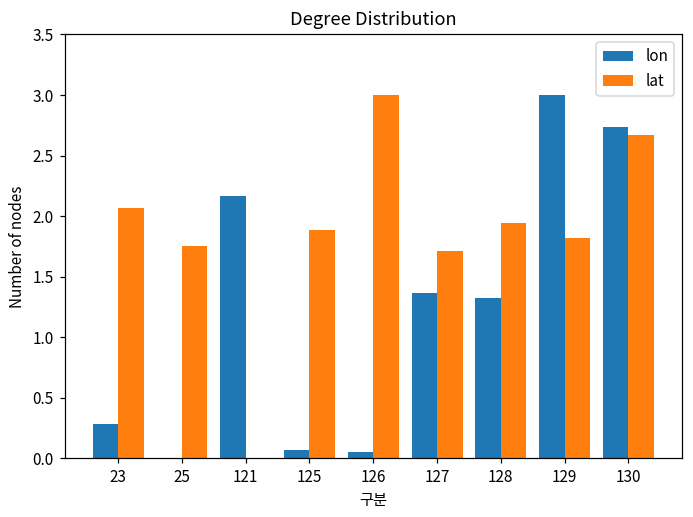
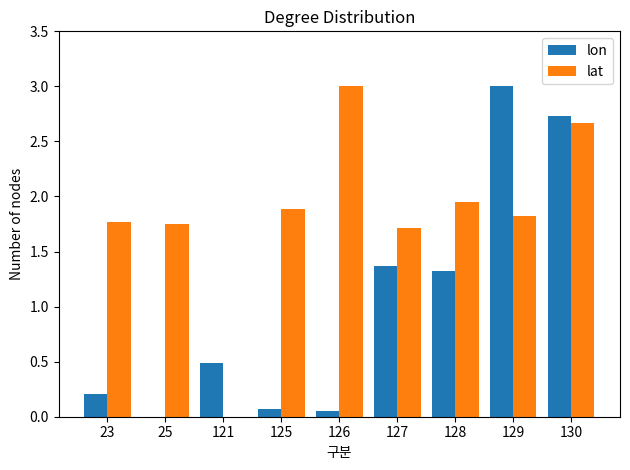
  {
    "lon": {
-     "23": 0.28,
+     "23": 0.20,
      "25": 0.00,
-     "121": 2.16,
+     "121": 0.48,
      "125": 0.07,
      "126": 0.06,
      "127": 1.37,
      "128": 1.32,
      "129": 3.00,
      "130": 2.73
    },
    "lat": {
-     "23": 2.07,
+     "23": 1.77,
      "25": 1.75,
      "121": 0.00,
      "125": 1.88,
      "126": 3.00,
      "127": 1.71,
      "128": 1.95,
      "129": 1.82,
      "130": 2.67
    }
  }
